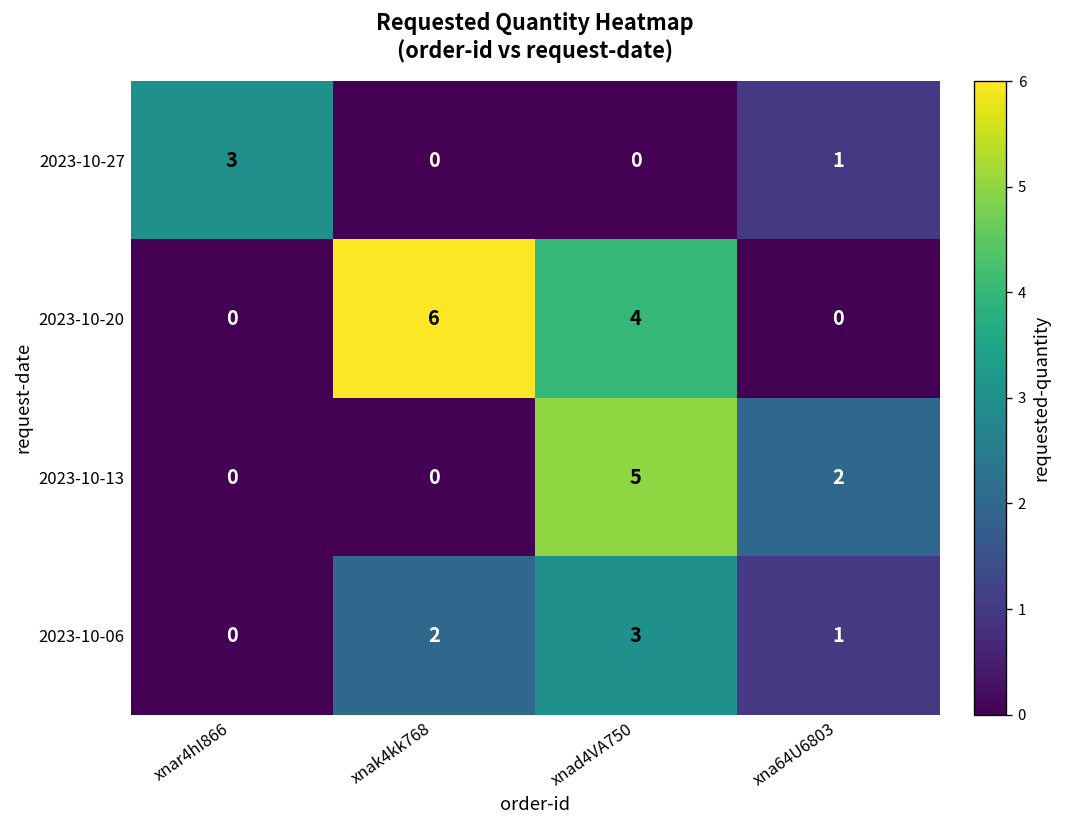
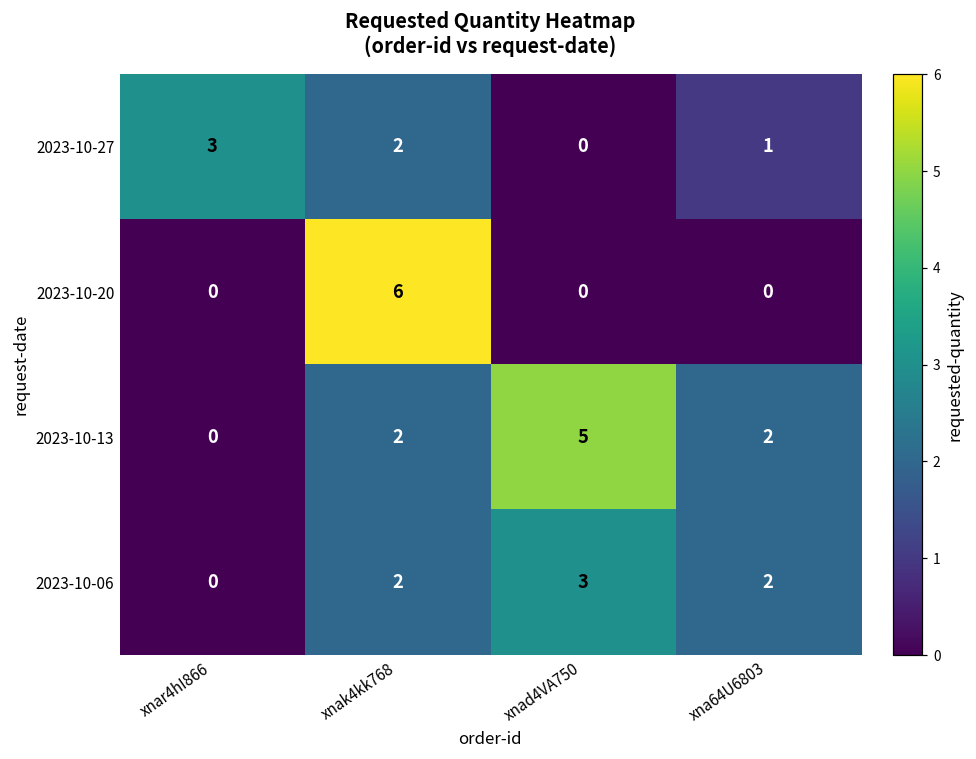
  {
    "2023-10-27": {
      "xnar4hI866": 3,
-     "xnak4kk768": 0,
+     "xnak4kk768": 2,
      "xnad4VA750": 0,
      "xna64U6803": 1
    },
    "2023-10-20": {
      "xnar4hI866": 0,
      "xnak4kk768": 6,
-     "xnad4VA750": 4,
+     "xnad4VA750": 0,
      "xna64U6803": 0
    },
    "2023-10-13": {
      "xnar4hI866": 0,
-     "xnak4kk768": 0,
+     "xnak4kk768": 2,
      "xnad4VA750": 5,
      "xna64U6803": 2
    },
    "2023-10-06": {
      "xnar4hI866": 0,
      "xnak4kk768": 2,
      "xnad4VA750": 3,
-     "xna64U6803": 1
+     "xna64U6803": 2
    }
  }
